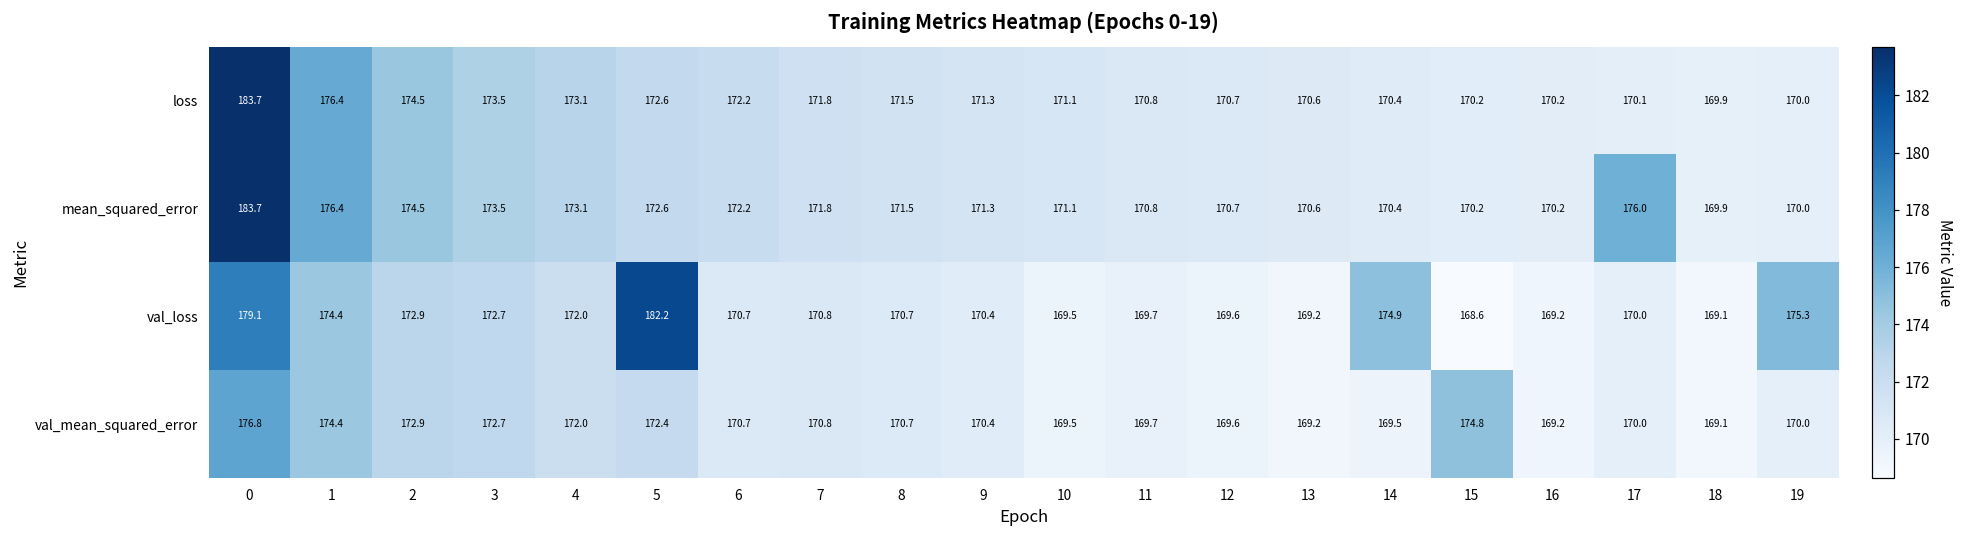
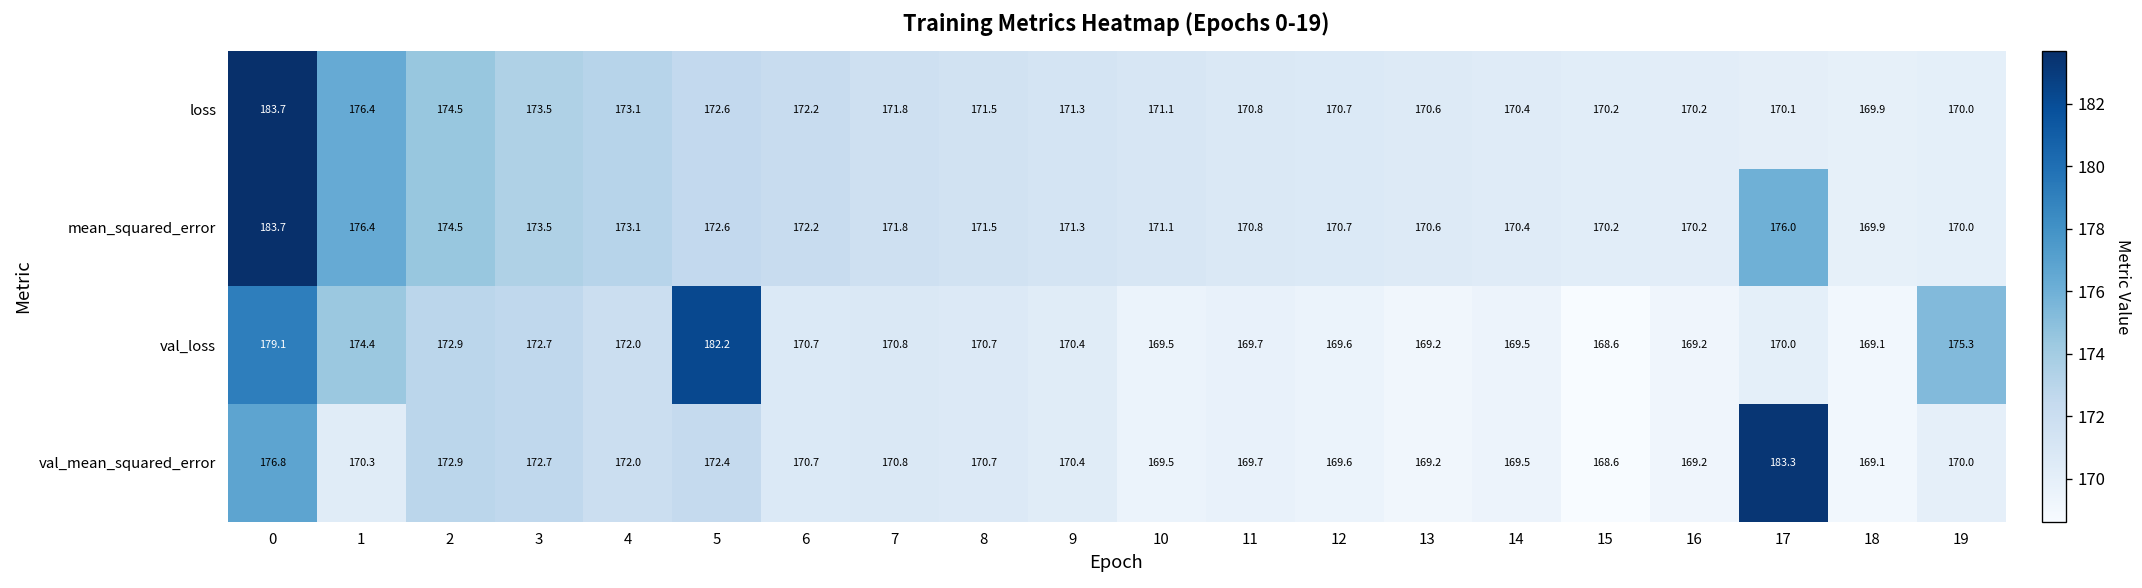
  {
    "loss": {
      "0": 183.7,
      "1": 176.4,
      "2": 174.5,
      "3": 173.5,
      "4": 173.1,
      "5": 172.6,
      "6": 172.2,
      "7": 171.8,
      "8": 171.5,
      "9": 171.3,
      "10": 171.1,
      "11": 170.8,
      "12": 170.7,
      "13": 170.6,
      "14": 170.4,
      "15": 170.2,
      "16": 170.2,
      "17": 170.1,
      "18": 169.9,
      "19": 170.0
    },
    "mean_squared_error": {
      "0": 183.7,
      "1": 176.4,
      "2": 174.5,
      "3": 173.5,
      "4": 173.1,
      "5": 172.6,
      "6": 172.2,
      "7": 171.8,
      "8": 171.5,
      "9": 171.3,
      "10": 171.1,
      "11": 170.8,
      "12": 170.7,
      "13": 170.6,
      "14": 170.4,
      "15": 170.2,
      "16": 170.2,
      "17": 176.0,
      "18": 169.9,
      "19": 170.0
    },
    "val_loss": {
      "0": 179.1,
      "1": 174.4,
      "2": 172.9,
      "3": 172.7,
      "4": 172.0,
      "5": 182.2,
      "6": 170.7,
      "7": 170.8,
      "8": 170.7,
      "9": 170.4,
      "10": 169.5,
      "11": 169.7,
      "12": 169.6,
      "13": 169.2,
-     "14": 174.9,
+     "14": 169.5,
      "15": 168.6,
      "16": 169.2,
      "17": 170.0,
      "18": 169.1,
      "19": 175.3
    },
    "val_mean_squared_error": {
      "0": 176.8,
-     "1": 174.4,
+     "1": 170.3,
      "2": 172.9,
      "3": 172.7,
      "4": 172.0,
      "5": 172.4,
      "6": 170.7,
      "7": 170.8,
      "8": 170.7,
      "9": 170.4,
      "10": 169.5,
      "11": 169.7,
      "12": 169.6,
      "13": 169.2,
      "14": 169.5,
-     "15": 174.8,
+     "15": 168.6,
      "16": 169.2,
-     "17": 170.0,
+     "17": 183.3,
      "18": 169.1,
      "19": 170.0
    }
  }
